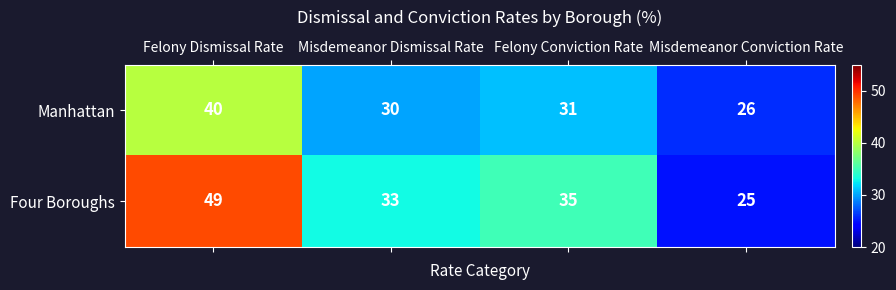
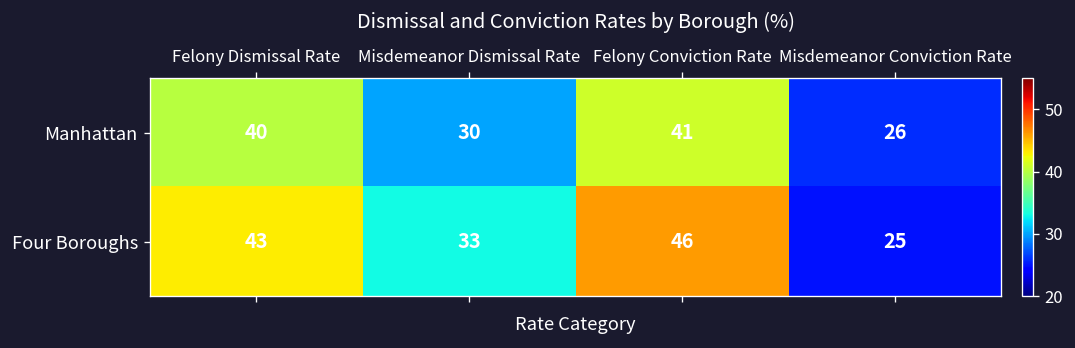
  {
    "Manhattan": {
      "Felony Dismissal Rate": 40,
      "Misdemeanor Dismissal Rate": 30,
-     "Felony Conviction Rate": 31,
+     "Felony Conviction Rate": 41,
      "Misdemeanor Conviction Rate": 26
    },
    "Four Boroughs": {
-     "Felony Dismissal Rate": 49,
+     "Felony Dismissal Rate": 43,
      "Misdemeanor Dismissal Rate": 33,
-     "Felony Conviction Rate": 35,
+     "Felony Conviction Rate": 46,
      "Misdemeanor Conviction Rate": 25
    }
  }
